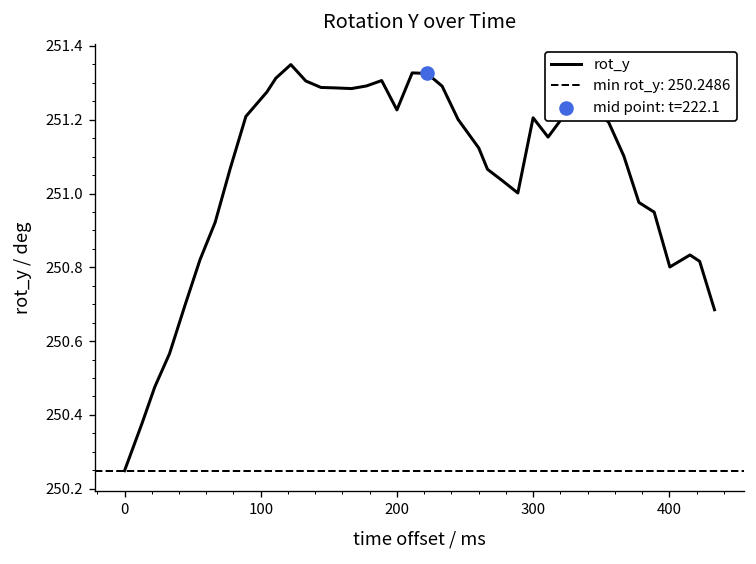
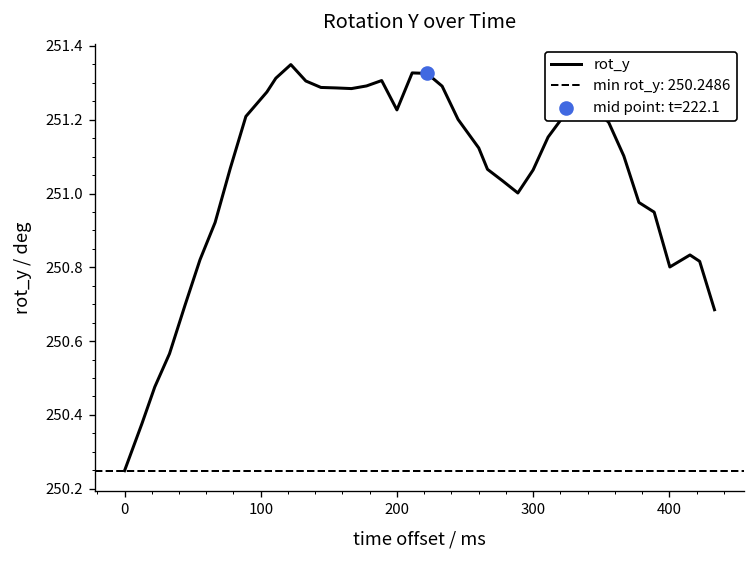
  {
    "rot_y": {
      "0": 250.25,
      "200": 251.23,
-     "300": 251.21
+     "300": 251.06
    }
  }
